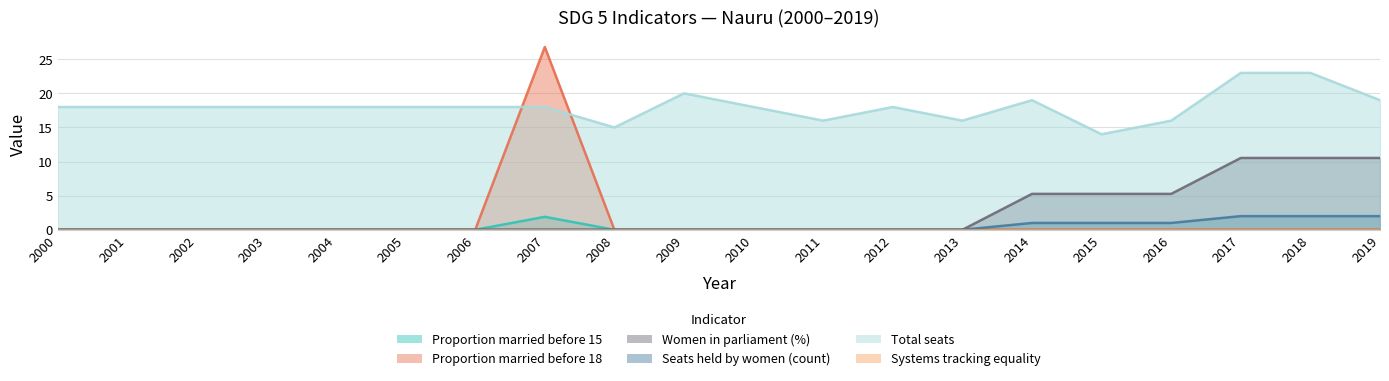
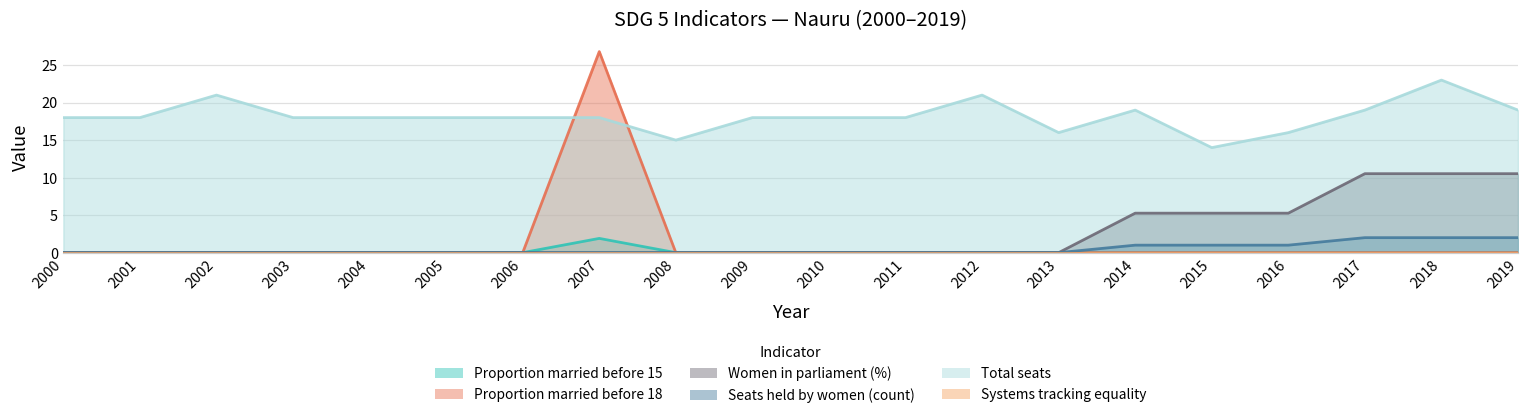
  {
    "Total seats": {
      "2000": 18,
      "2001": 18,
-     "2002": 18,
+     "2002": 21,
      "2003": 18,
      "2004": 18,
      "2005": 18,
      "2006": 18,
      "2007": 18,
      "2008": 15,
-     "2009": 20,
+     "2009": 18,
      "2010": 18,
-     "2011": 16,
-     "2012": 18,
+     "2011": 18,
+     "2012": 21,
      "2013": 16,
      "2014": 19,
      "2015": 14,
      "2016": 16,
-     "2017": 23,
+     "2017": 19,
      "2018": 23,
      "2019": 19
    }
  }
